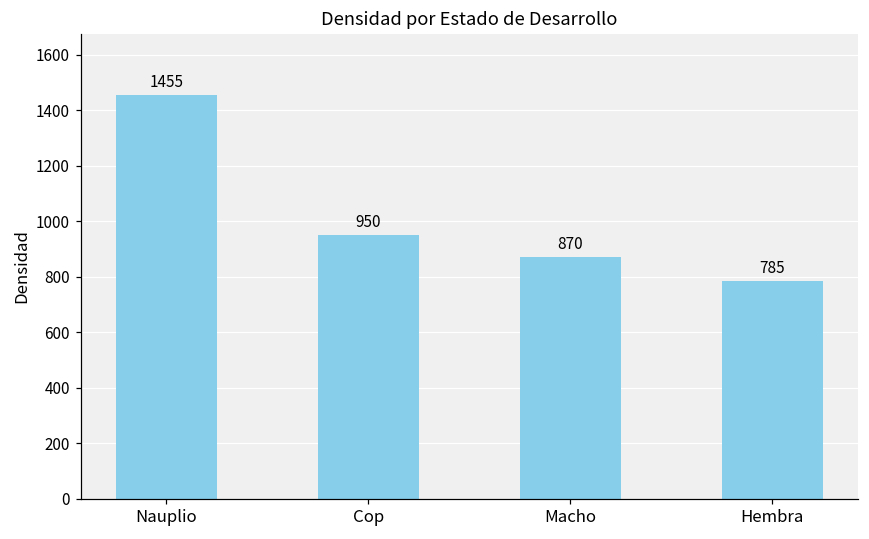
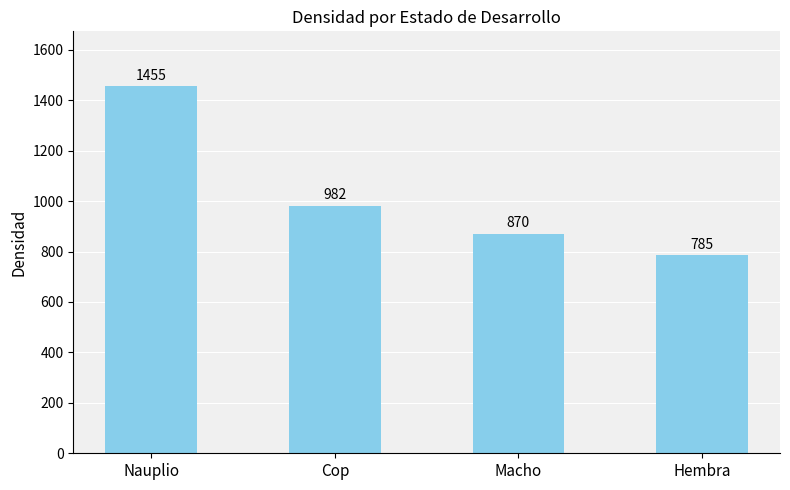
  {
    "Nauplio": 1455,
-   "Cop": 950,
+   "Cop": 982,
    "Macho": 870,
    "Hembra": 785
  }
